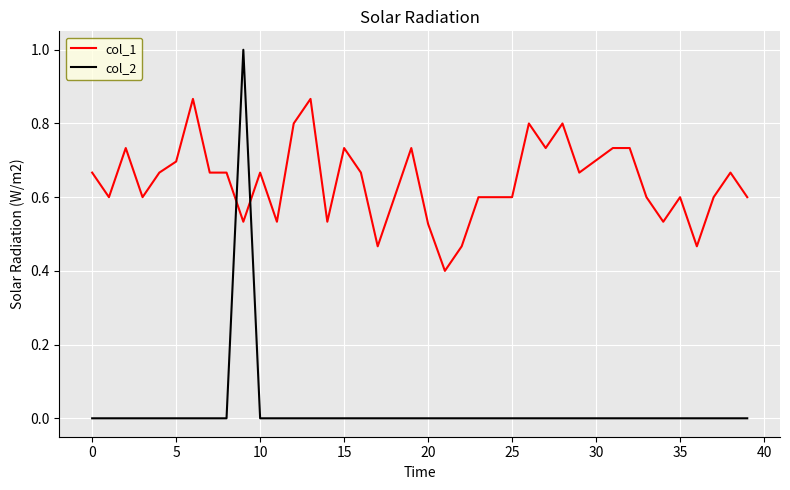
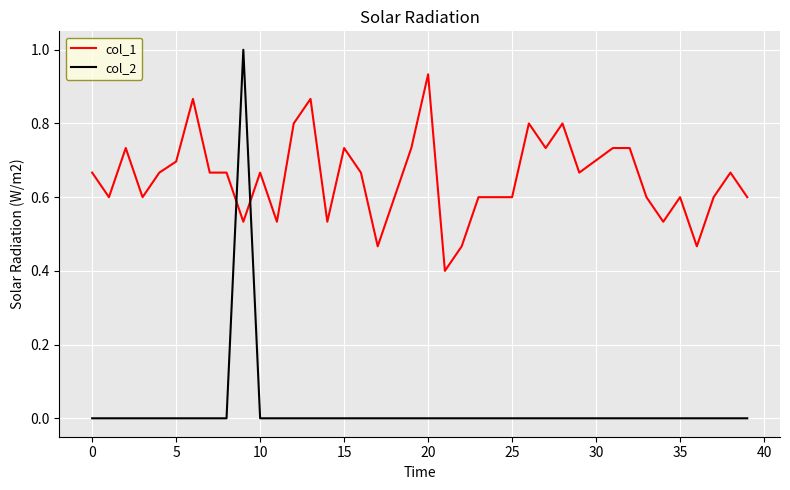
  {
    "col_1": {
      "0": 0.67,
      "5": 0.70,
      "10": 0.67,
      "15": 0.73,
-     "20": 0.53,
+     "20": 0.93,
      "25": 0.60,
      "30": 0.70,
      "35": 0.60
    },
    "col_2": {
      "0": 0.00,
      "5": 0.00,
      "10": 0.00,
      "15": 0.00,
      "20": 0.00,
      "25": 0.00,
      "30": 0.00,
      "35": 0.00
    }
  }
